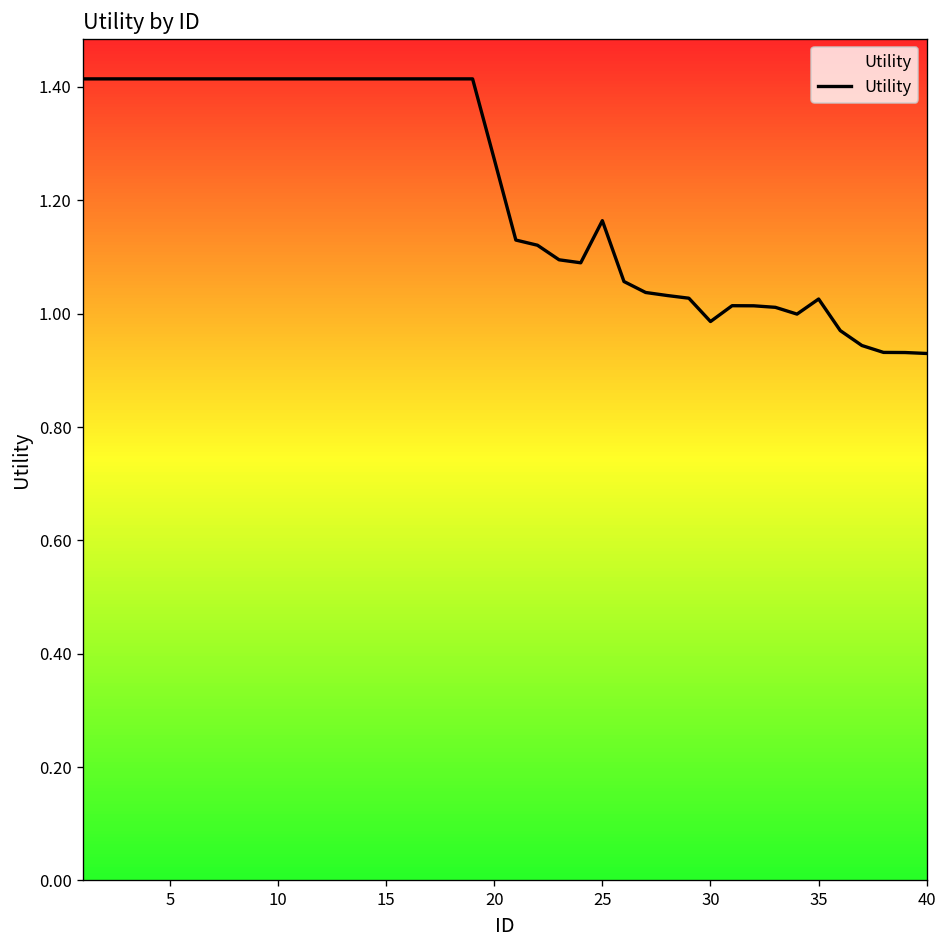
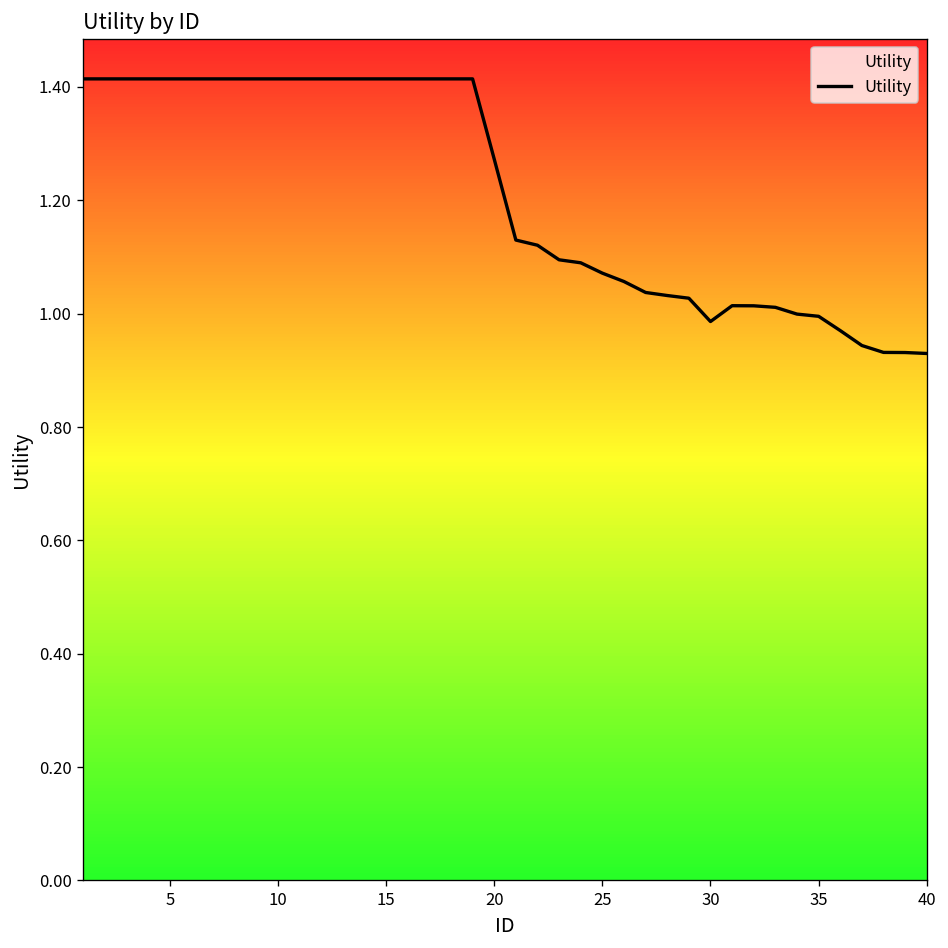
  {
    "5": 1.41,
    "10": 1.41,
    "15": 1.41,
    "20": 1.27,
-   "25": 1.16,
+   "25": 1.07,
    "30": 0.99,
-   "35": 1.03,
+   "35": 1.00,
    "40": 0.93
  }
